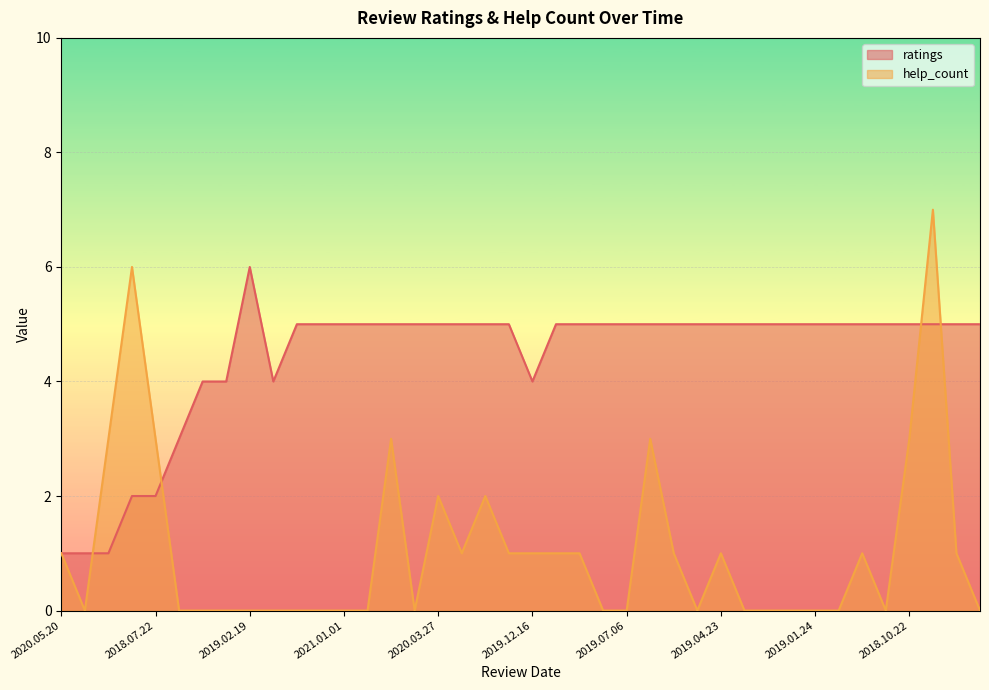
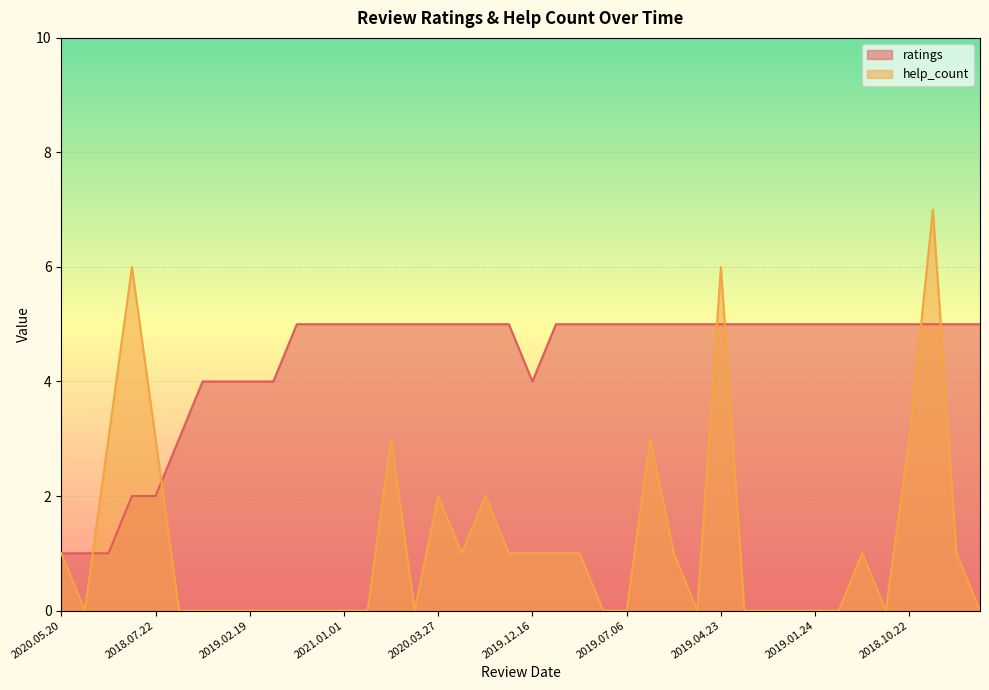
  {
    "ratings": {
      "2018.07.22": 2,
-     "2019.02.19": 6,
+     "2019.02.19": 4,
      "2021.01.01": 5,
      "2020.03.27": 5,
      "2019.12.16": 4,
      "2019.07.06": 5,
      "2019.04.23": 5,
      "2019.01.24": 5,
      "2018.10.22": 5
    },
    "help_count": {
      "2018.07.22": 3,
      "2019.02.19": 0,
      "2021.01.01": 0,
      "2020.03.27": 2,
      "2019.12.16": 1,
      "2019.07.06": 0,
-     "2019.04.23": 1,
+     "2019.04.23": 6,
      "2019.01.24": 0,
      "2018.10.22": 3
    }
  }
